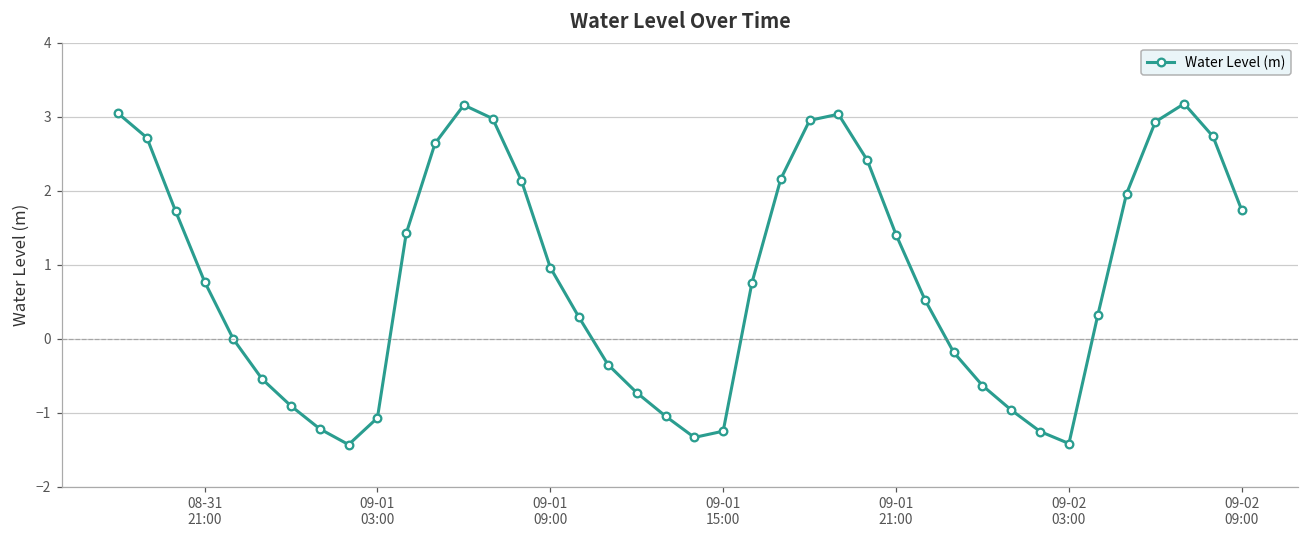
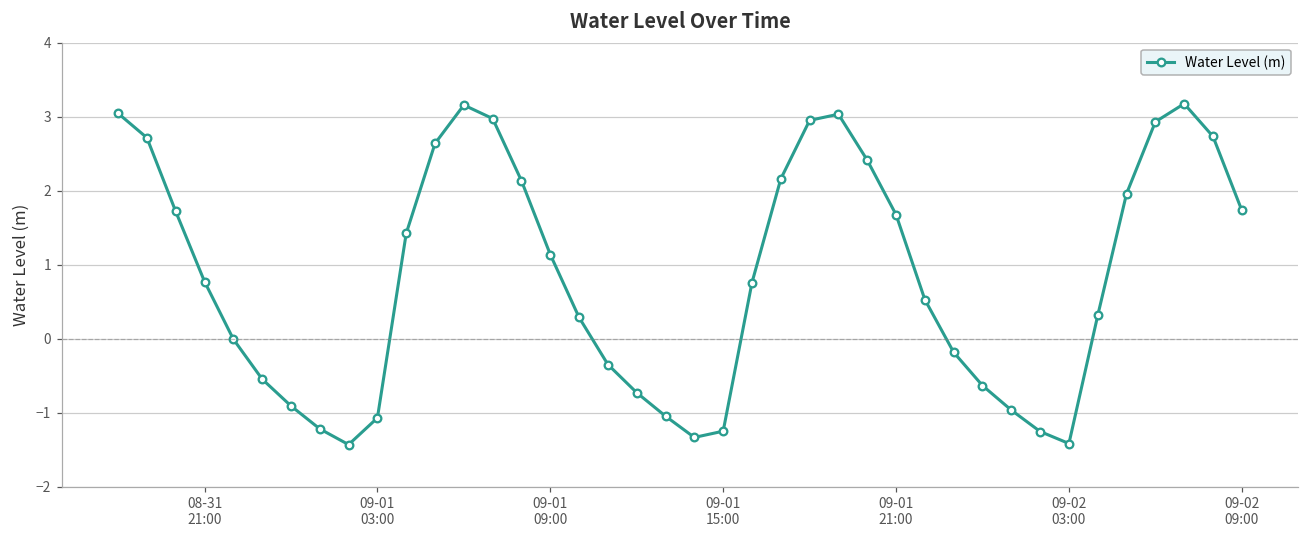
  {
    "08-31 21:00": 0.8,
    "09-01 03:00": -1.1,
-   "09-01 09:00": 1.0,
+   "09-01 09:00": 1.1,
    "09-01 15:00": -1.3,
-   "09-01 21:00": 1.4,
+   "09-01 21:00": 1.7,
    "09-02 03:00": -1.4,
    "09-02 09:00": 1.7
  }
